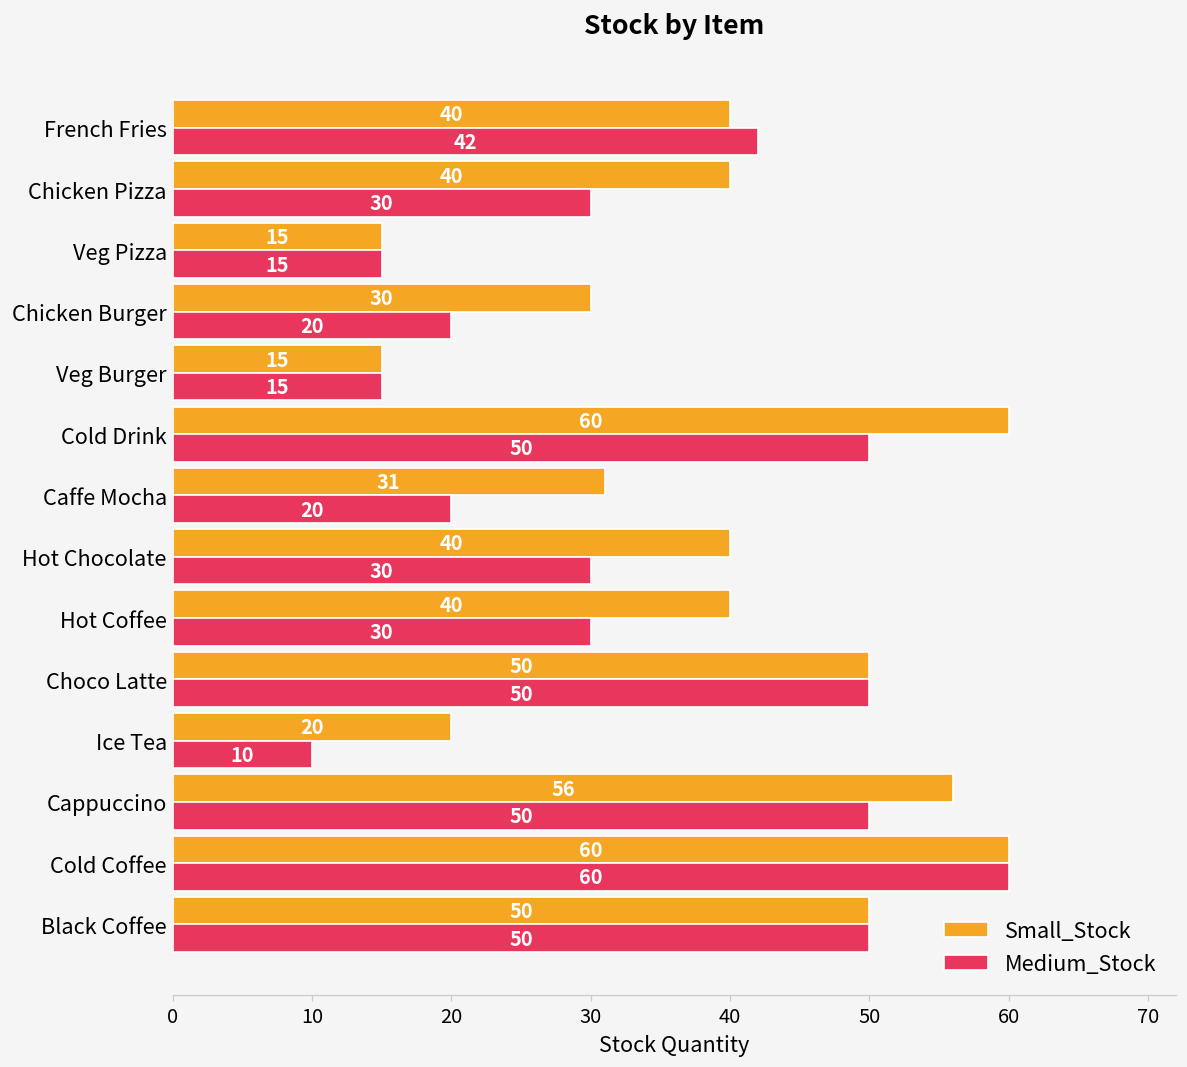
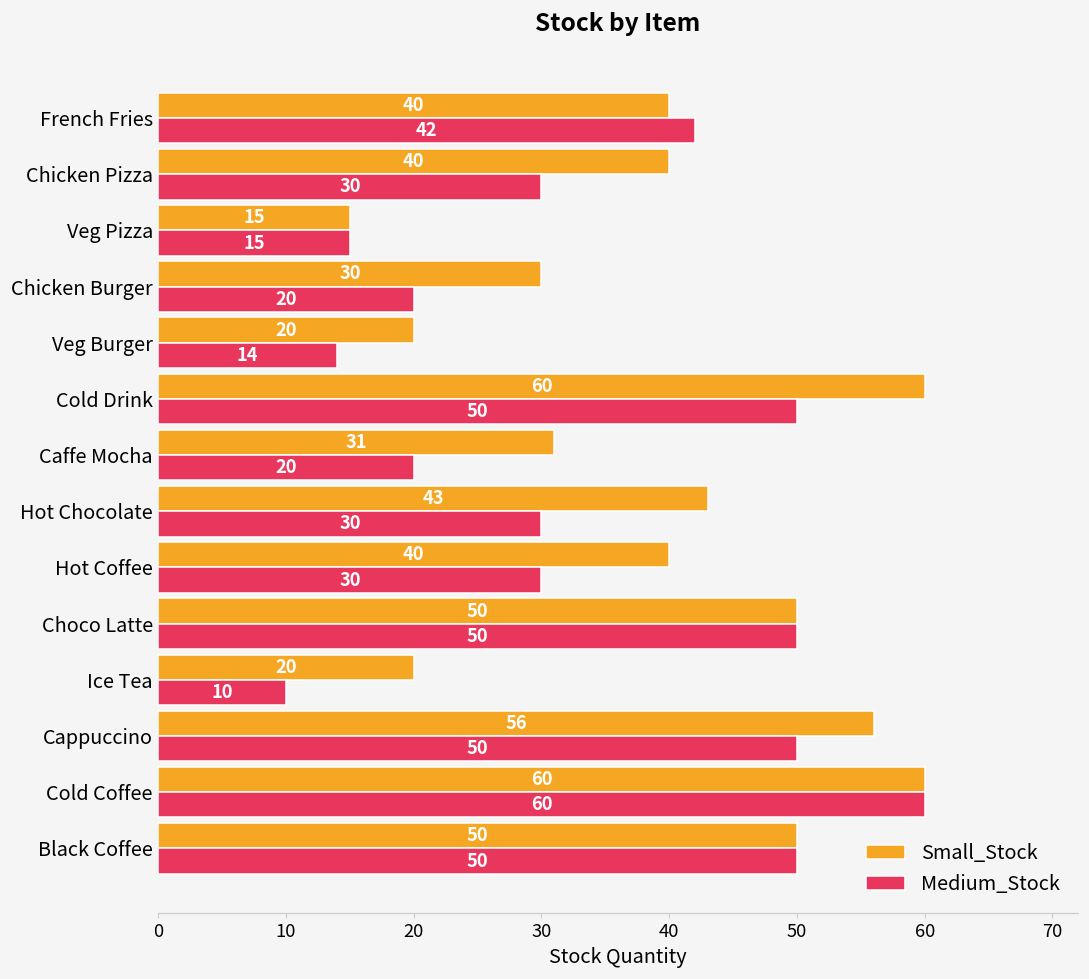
  {
    "Small_Stock": {
      "French Fries": 40,
      "Chicken Pizza": 40,
      "Veg Pizza": 15,
      "Chicken Burger": 30,
-     "Veg Burger": 15,
+     "Veg Burger": 20,
      "Cold Drink": 60,
      "Caffe Mocha": 31,
-     "Hot Chocolate": 40,
+     "Hot Chocolate": 43,
      "Hot Coffee": 40,
      "Choco Latte": 50,
      "Ice Tea": 20,
      "Cappuccino": 56,
      "Cold Coffee": 60,
      "Black Coffee": 50
    },
    "Medium_Stock": {
      "French Fries": 42,
      "Chicken Pizza": 30,
      "Veg Pizza": 15,
      "Chicken Burger": 20,
-     "Veg Burger": 15,
+     "Veg Burger": 14,
      "Cold Drink": 50,
      "Caffe Mocha": 20,
      "Hot Chocolate": 30,
      "Hot Coffee": 30,
      "Choco Latte": 50,
      "Ice Tea": 10,
      "Cappuccino": 50,
      "Cold Coffee": 60,
      "Black Coffee": 50
    }
  }
